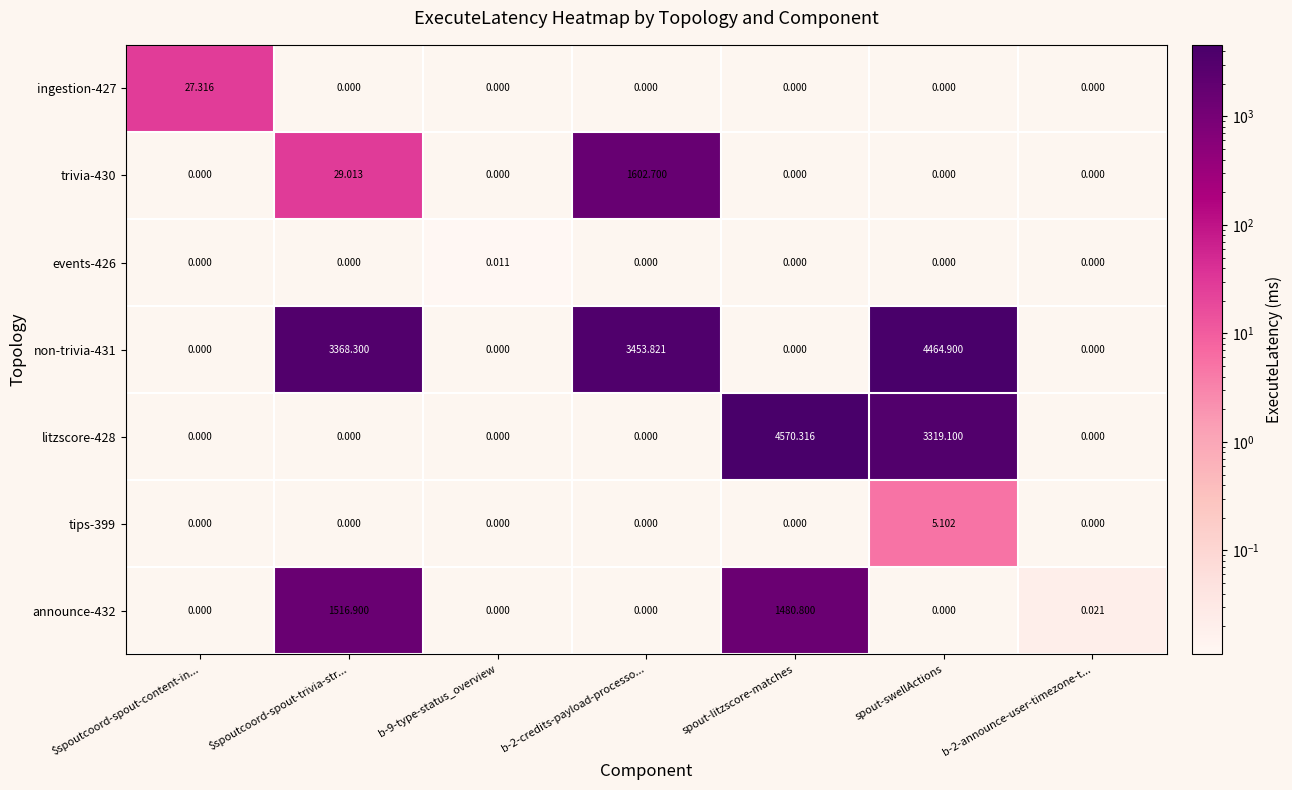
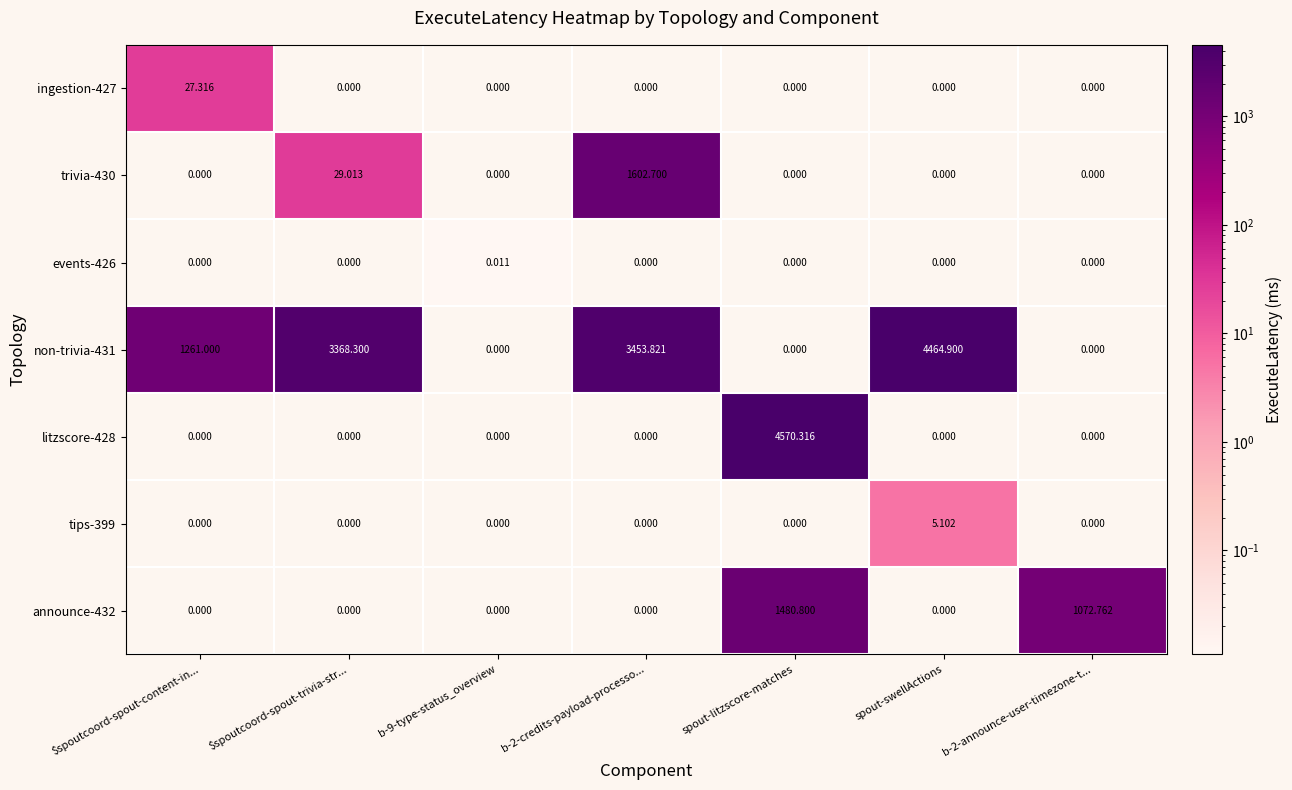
  {
    "ingestion-427": {
      "$spoutcoord-spout-content-in...": 27.316,
      "$spoutcoord-spout-trivia-str...": 0.000,
      "b-9-type-status_overview": 0.000,
      "b-2-credits-payload-processo...": 0.000,
      "spout-litzscore-matches": 0.000,
      "spout-swellActions": 0.000,
      "b-2-announce-user-timezone-t...": 0.000
    },
    "trivia-430": {
      "$spoutcoord-spout-content-in...": 0.000,
      "$spoutcoord-spout-trivia-str...": 29.013,
      "b-9-type-status_overview": 0.000,
      "b-2-credits-payload-processo...": 1602.700,
      "spout-litzscore-matches": 0.000,
      "spout-swellActions": 0.000,
      "b-2-announce-user-timezone-t...": 0.000
    },
    "events-426": {
      "$spoutcoord-spout-content-in...": 0.000,
      "$spoutcoord-spout-trivia-str...": 0.000,
      "b-9-type-status_overview": 0.011,
      "b-2-credits-payload-processo...": 0.000,
      "spout-litzscore-matches": 0.000,
      "spout-swellActions": 0.000,
      "b-2-announce-user-timezone-t...": 0.000
    },
    "non-trivia-431": {
-     "$spoutcoord-spout-content-in...": 0.000,
+     "$spoutcoord-spout-content-in...": 1261.000,
      "$spoutcoord-spout-trivia-str...": 3368.300,
      "b-9-type-status_overview": 0.000,
      "b-2-credits-payload-processo...": 3453.821,
      "spout-litzscore-matches": 0.000,
      "spout-swellActions": 4464.900,
      "b-2-announce-user-timezone-t...": 0.000
    },
    "litzscore-428": {
      "$spoutcoord-spout-content-in...": 0.000,
      "$spoutcoord-spout-trivia-str...": 0.000,
      "b-9-type-status_overview": 0.000,
      "b-2-credits-payload-processo...": 0.000,
      "spout-litzscore-matches": 4570.316,
-     "spout-swellActions": 3319.100,
+     "spout-swellActions": 0.000,
      "b-2-announce-user-timezone-t...": 0.000
    },
    "tips-399": {
      "$spoutcoord-spout-content-in...": 0.000,
      "$spoutcoord-spout-trivia-str...": 0.000,
      "b-9-type-status_overview": 0.000,
      "b-2-credits-payload-processo...": 0.000,
      "spout-litzscore-matches": 0.000,
      "spout-swellActions": 5.102,
      "b-2-announce-user-timezone-t...": 0.000
    },
    "announce-432": {
      "$spoutcoord-spout-content-in...": 0.000,
-     "$spoutcoord-spout-trivia-str...": 1516.900,
+     "$spoutcoord-spout-trivia-str...": 0.000,
      "b-9-type-status_overview": 0.000,
      "b-2-credits-payload-processo...": 0.000,
      "spout-litzscore-matches": 1480.800,
      "spout-swellActions": 0.000,
-     "b-2-announce-user-timezone-t...": 0.021
+     "b-2-announce-user-timezone-t...": 1072.762
    }
  }
